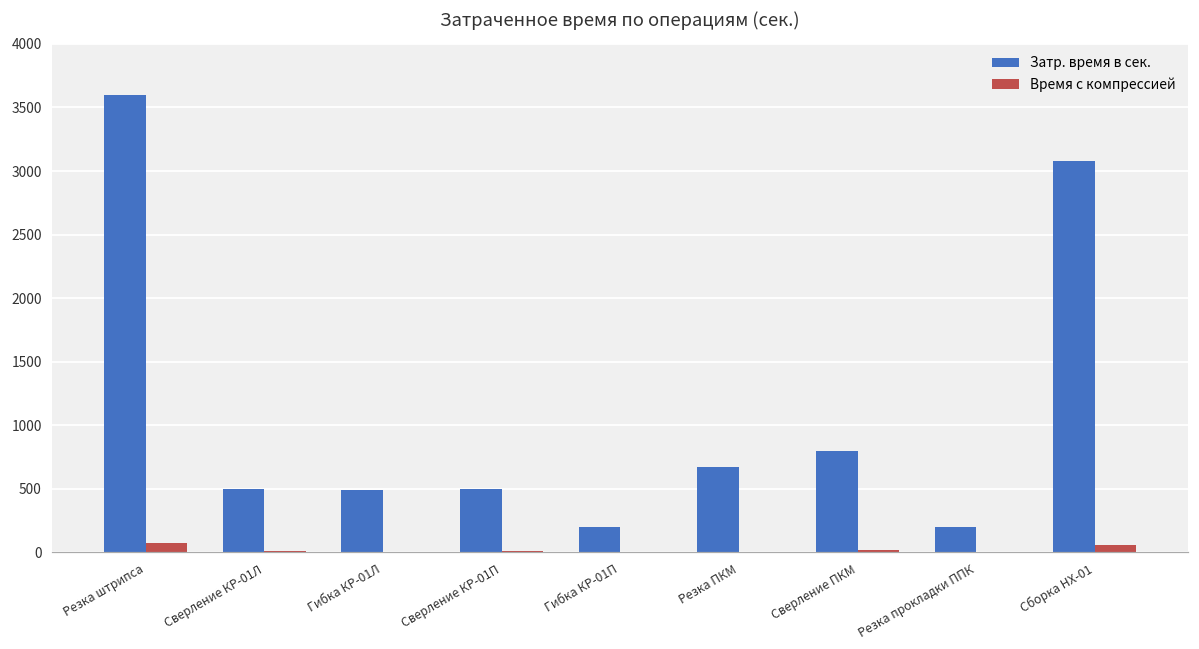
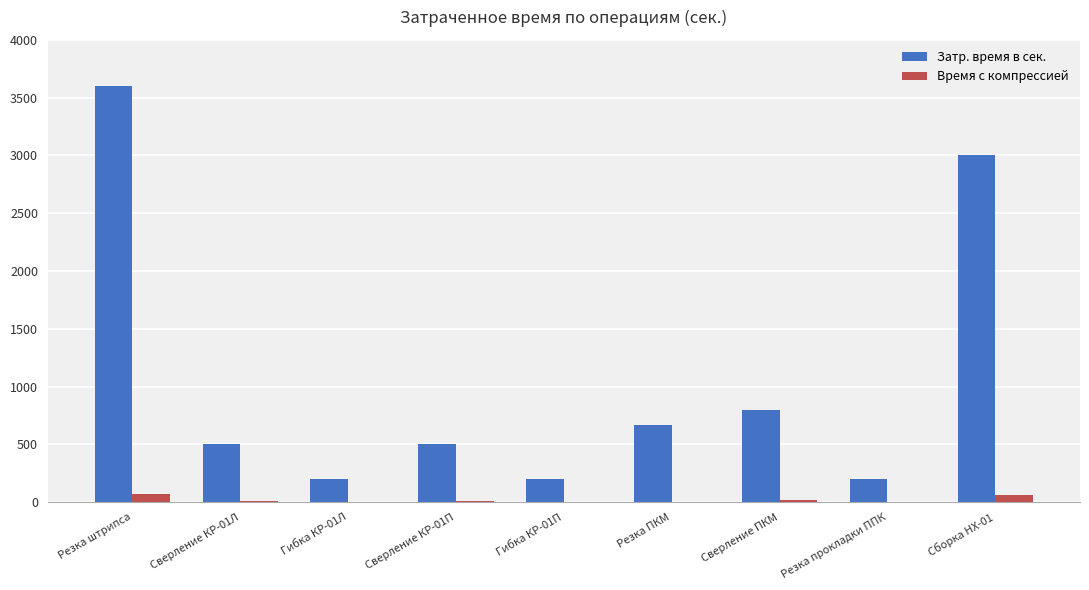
  {
    "Затр. время в сек.": {
      "Резка штрипса": 3600,
      "Сверление КР-01Л": 500,
-     "Гибка КР-01Л": 500,
+     "Гибка КР-01Л": 200,
      "Сверление КР-01П": 500,
      "Гибка КР-01П": 200,
      "Резка ПКМ": 670,
      "Сверление ПКМ": 800,
      "Резка прокладки ППК": 200,
-     "Сборка НХ-01": 3080
+     "Сборка НХ-01": 3000
    },
    "Время с компрессией": {
      "Резка штрипса": 70,
      "Сборка НХ-01": 60
    }
  }
